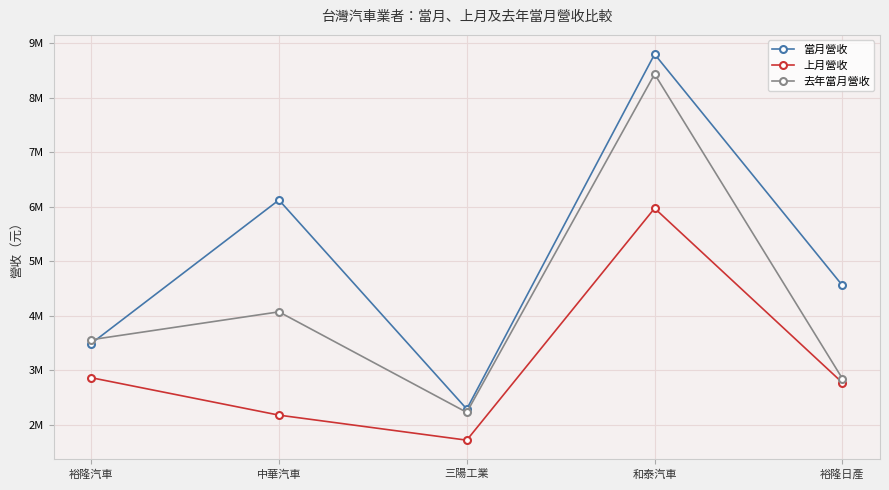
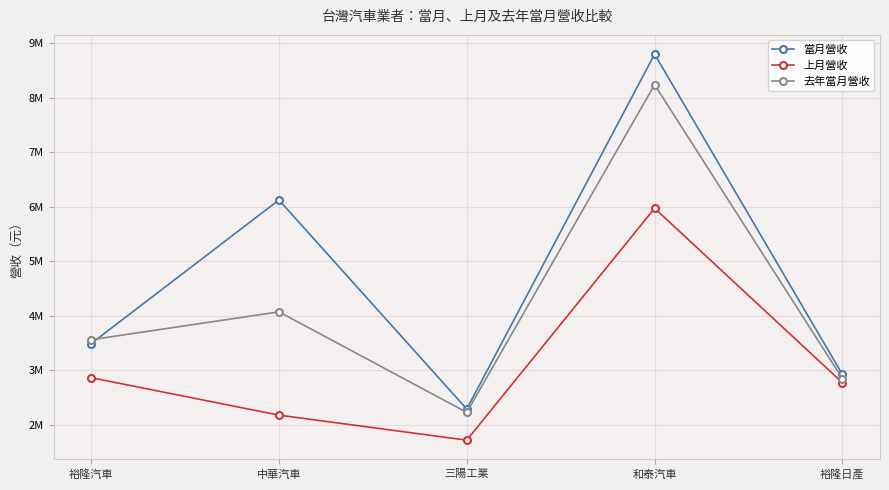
  {
    "當月營收": {
      "裕隆汽車": 3500000,
      "中華汽車": 6100000,
      "三陽工業": 2300000,
      "和泰汽車": 8800000,
-     "裕隆日產": 4600000
+     "裕隆日產": 2900000
    },
    "上月營收": {
      "裕隆汽車": 2900000,
      "中華汽車": 2200000,
      "三陽工業": 1700000,
      "和泰汽車": 6000000,
      "裕隆日產": 2800000
    },
    "去年當月營收": {
      "裕隆汽車": 3600000,
      "中華汽車": 4100000,
      "三陽工業": 2200000,
-     "和泰汽車": 8400000,
+     "和泰汽車": 8200000,
      "裕隆日產": 2800000
    }
  }
